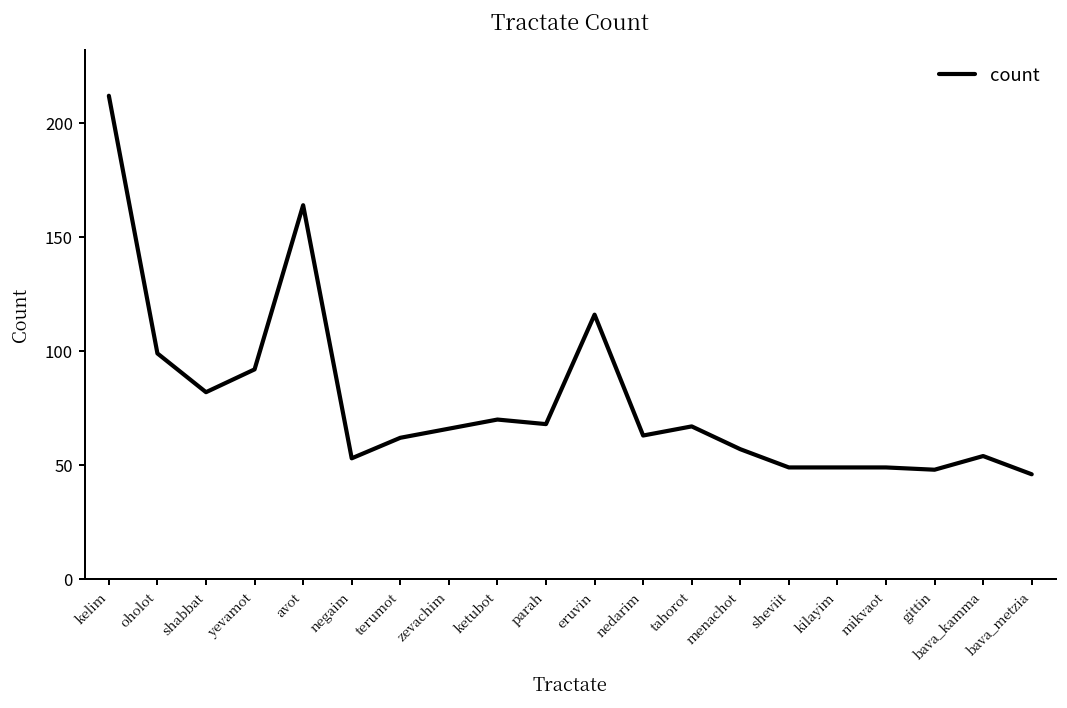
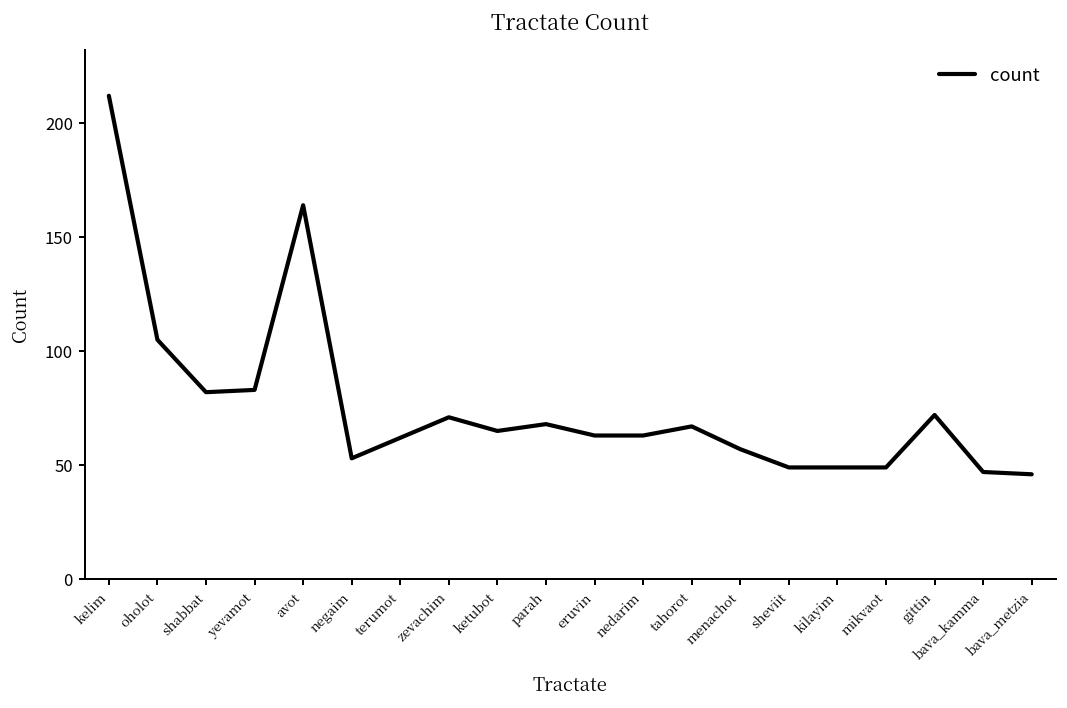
  {
    "kelim": 212,
-   "oholot": 99,
+   "oholot": 105,
    "shabbat": 82,
-   "yevamot": 92,
+   "yevamot": 83,
    "avot": 164,
    "negaim": 53,
    "terumot": 62,
-   "zevachim": 66,
-   "ketubot": 70,
+   "zevachim": 71,
+   "ketubot": 65,
    "parah": 68,
-   "eruvin": 116,
+   "eruvin": 63,
    "nedarim": 63,
    "tahorot": 67,
    "menachot": 57,
    "sheviit": 49,
    "kilayim": 49,
    "mikvaot": 49,
-   "gittin": 48,
-   "bava_kamma": 54,
+   "gittin": 72,
+   "bava_kamma": 47,
    "bava_metzia": 46
  }
